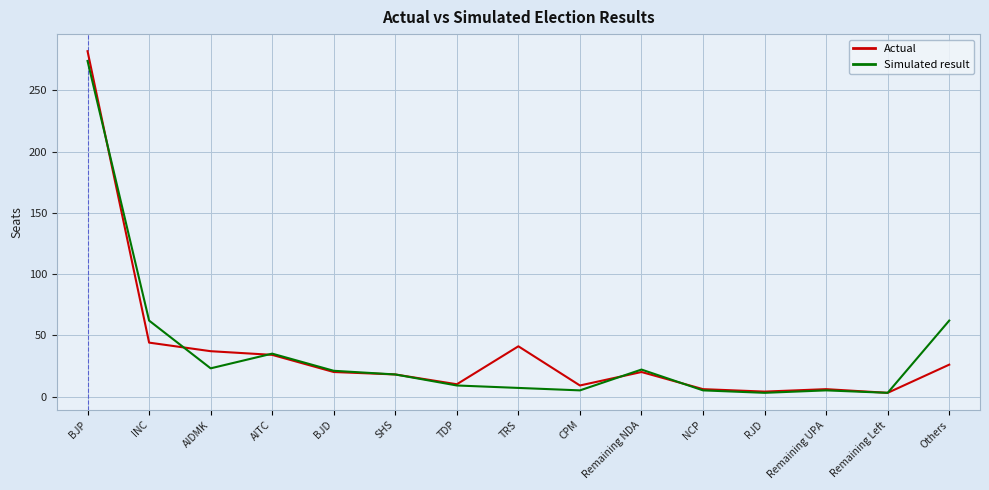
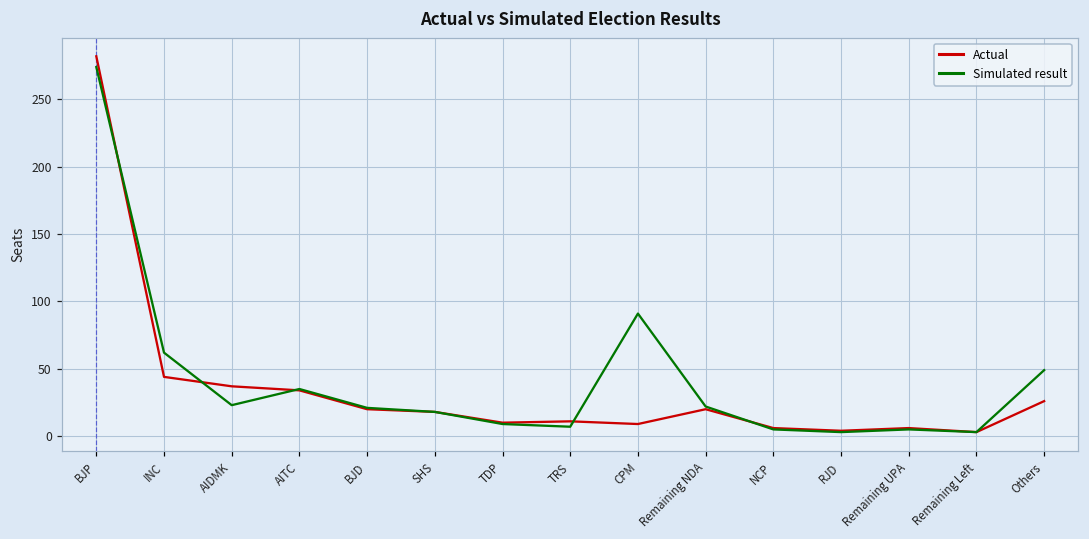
  {
    "Actual": {
      "BJP": 282,
      "INC": 44,
      "AIDMK": 37,
-     "TRS": 41,
+     "TRS": 11,
      "CPM": 9,
      "Others": 26
    },
    "Simulated result": {
      "BJP": 274,
      "INC": 62,
      "AIDMK": 23,
      "TRS": 7,
-     "CPM": 5,
-     "Others": 62
+     "CPM": 91,
+     "Others": 49
    }
  }
